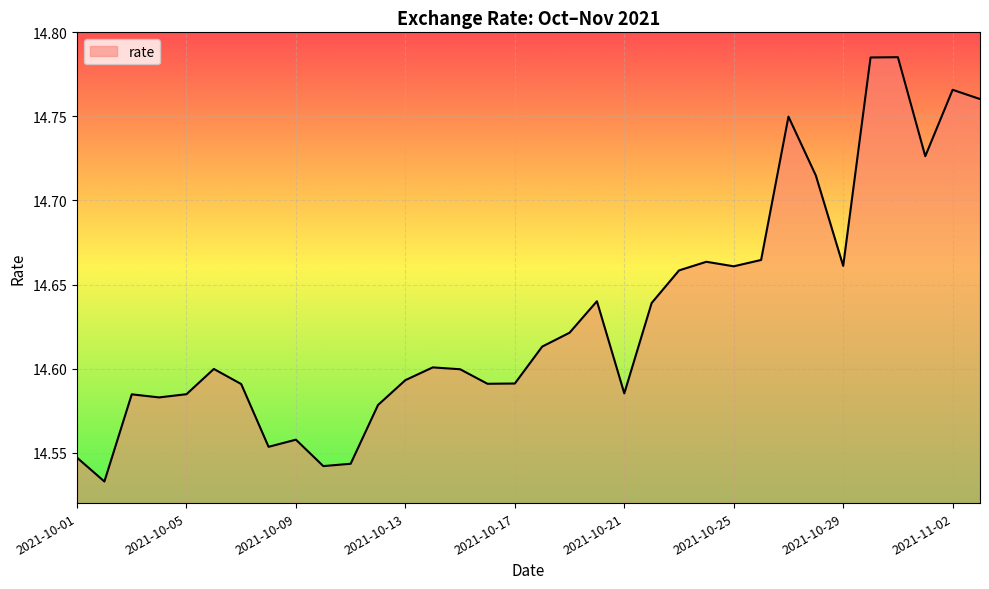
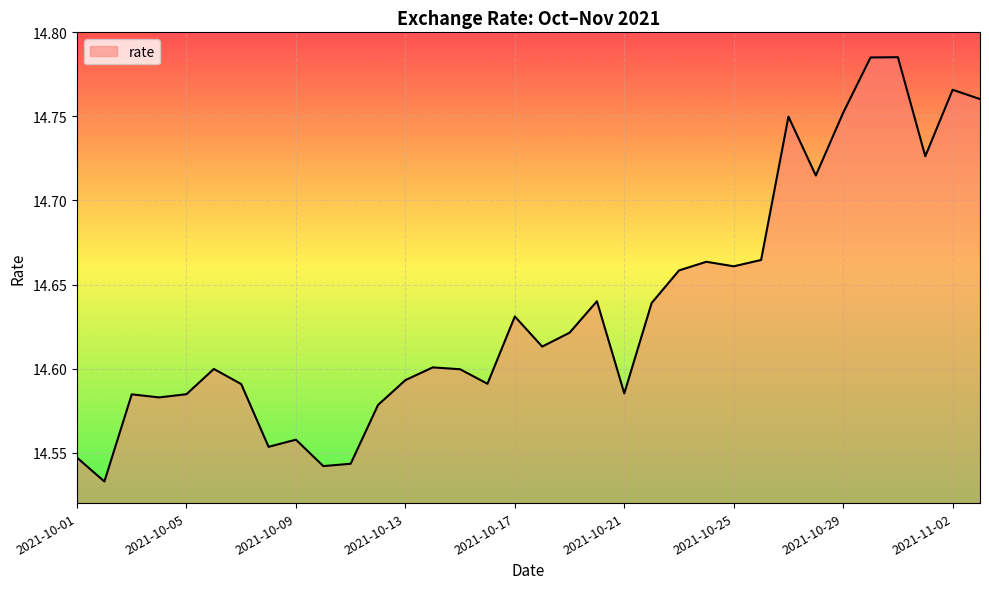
  {
    "2021-10-01": 14.547,
    "2021-10-05": 14.585,
    "2021-10-09": 14.558,
    "2021-10-13": 14.593,
-   "2021-10-17": 14.591,
+   "2021-10-17": 14.631,
    "2021-10-21": 14.585,
    "2021-10-25": 14.661,
-   "2021-10-29": 14.661,
+   "2021-10-29": 14.752,
    "2021-11-02": 14.766
  }
